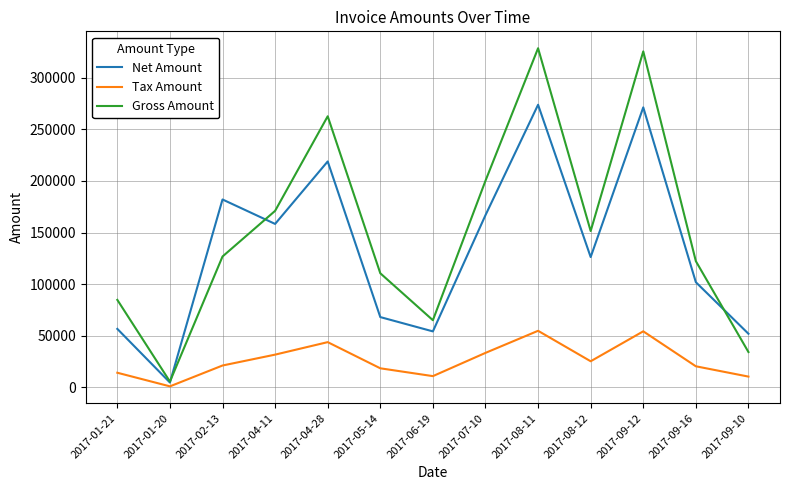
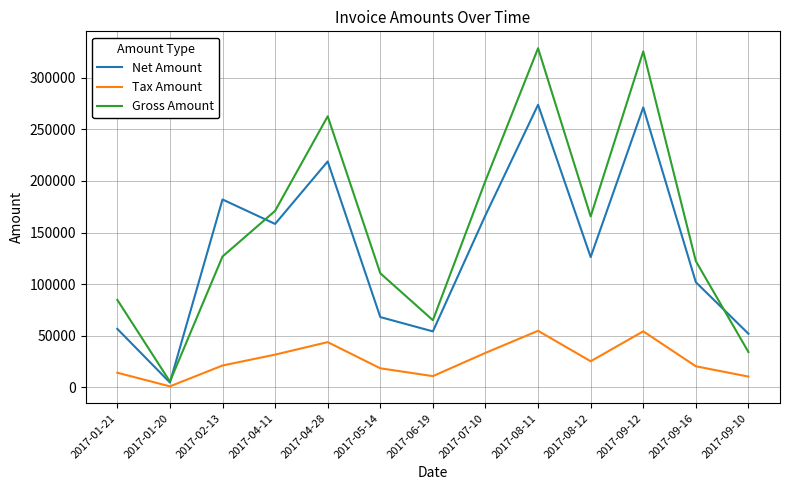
  {
    "Net Amount": {
      "2017-01-21": 57000,
      "2017-02-13": 182000,
      "2017-04-11": 158000,
      "2017-04-28": 219000,
      "2017-05-14": 68000,
      "2017-06-19": 54000,
      "2017-07-10": 167000,
      "2017-08-11": 274000,
      "2017-08-12": 126000,
      "2017-09-12": 271000,
      "2017-09-16": 102000,
      "2017-09-10": 52000
    },
    "Tax Amount": {
      "2017-01-21": 14000,
      "2017-01-20": 1000,
      "2017-02-13": 21000,
      "2017-04-11": 32000,
      "2017-04-28": 44000,
      "2017-05-14": 18000,
      "2017-06-19": 11000,
      "2017-07-10": 33000,
      "2017-08-11": 55000,
      "2017-08-12": 25000,
      "2017-09-12": 54000,
      "2017-09-16": 20000,
      "2017-09-10": 10000
    },
    "Gross Amount": {
      "2017-01-21": 85000,
      "2017-02-13": 127000,
      "2017-04-11": 171000,
      "2017-04-28": 263000,
      "2017-05-14": 111000,
      "2017-06-19": 65000,
      "2017-07-10": 200000,
      "2017-08-11": 329000,
-     "2017-08-12": 151000,
+     "2017-08-12": 166000,
      "2017-09-12": 326000,
      "2017-09-16": 122000,
      "2017-09-10": 34000
    }
  }
